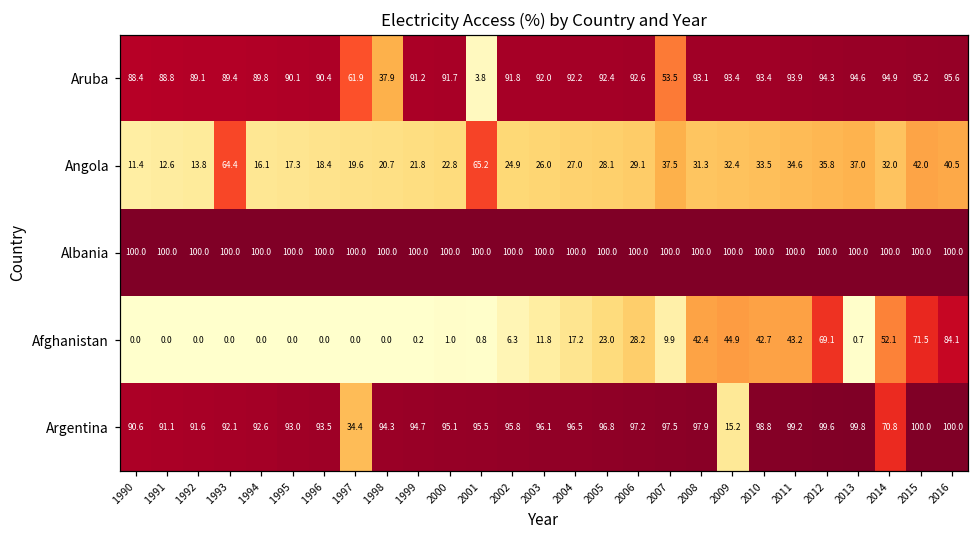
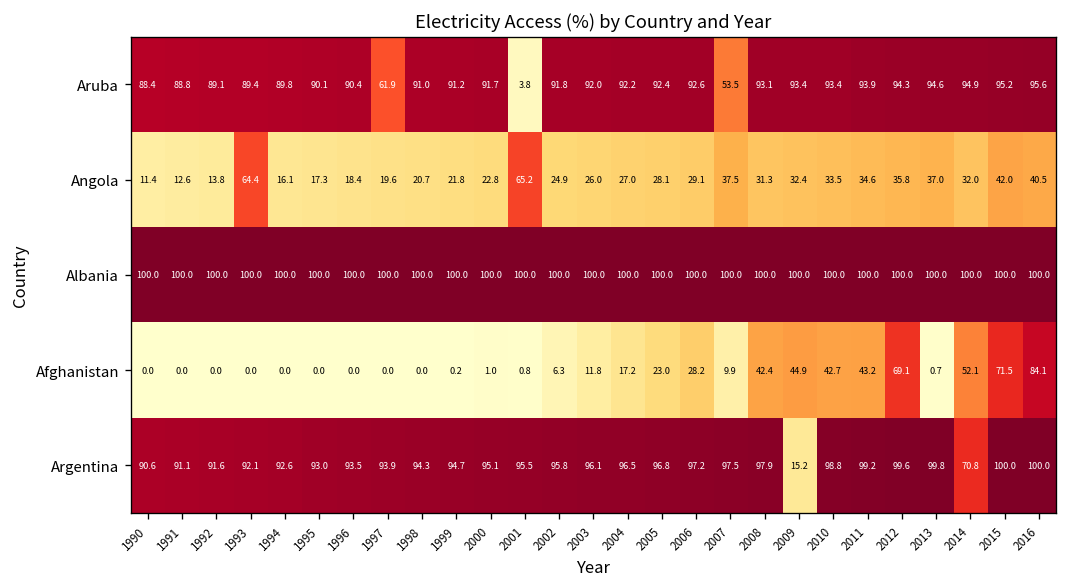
  {
    "Aruba": {
      "1990": 88.4,
      "1991": 88.8,
      "1992": 89.1,
      "1993": 89.4,
      "1994": 89.8,
      "1995": 90.1,
      "1996": 90.4,
      "1997": 61.9,
-     "1998": 37.9,
+     "1998": 91.0,
      "1999": 91.2,
      "2000": 91.7,
      "2001": 3.8,
      "2002": 91.8,
      "2003": 92.0,
      "2004": 92.2,
      "2005": 92.4,
      "2006": 92.6,
      "2007": 53.5,
      "2008": 93.1,
      "2009": 93.4,
      "2010": 93.4,
      "2011": 93.9,
      "2012": 94.3,
      "2013": 94.6,
      "2014": 94.9,
      "2015": 95.2,
      "2016": 95.6
    },
    "Angola": {
      "1990": 11.4,
      "1991": 12.6,
      "1992": 13.8,
      "1993": 64.4,
      "1994": 16.1,
      "1995": 17.3,
      "1996": 18.4,
      "1997": 19.6,
      "1998": 20.7,
      "1999": 21.8,
      "2000": 22.8,
      "2001": 65.2,
      "2002": 24.9,
      "2003": 26.0,
      "2004": 27.0,
      "2005": 28.1,
      "2006": 29.1,
      "2007": 37.5,
      "2008": 31.3,
      "2009": 32.4,
      "2010": 33.5,
      "2011": 34.6,
      "2012": 35.8,
      "2013": 37.0,
      "2014": 32.0,
      "2015": 42.0,
      "2016": 40.5
    },
    "Albania": {
      "1990": 100.0,
      "1991": 100.0,
      "1992": 100.0,
      "1993": 100.0,
      "1994": 100.0,
      "1995": 100.0,
      "1996": 100.0,
      "1997": 100.0,
      "1998": 100.0,
      "1999": 100.0,
      "2000": 100.0,
      "2001": 100.0,
      "2002": 100.0,
      "2003": 100.0,
      "2004": 100.0,
      "2005": 100.0,
      "2006": 100.0,
      "2007": 100.0,
      "2008": 100.0,
      "2009": 100.0,
      "2010": 100.0,
      "2011": 100.0,
      "2012": 100.0,
      "2013": 100.0,
      "2014": 100.0,
      "2015": 100.0,
      "2016": 100.0
    },
    "Afghanistan": {
      "1990": 0.0,
      "1991": 0.0,
      "1992": 0.0,
      "1993": 0.0,
      "1994": 0.0,
      "1995": 0.0,
      "1996": 0.0,
      "1997": 0.0,
      "1998": 0.0,
      "1999": 0.2,
      "2000": 1.0,
      "2001": 0.8,
      "2002": 6.3,
      "2003": 11.8,
      "2004": 17.2,
      "2005": 23.0,
      "2006": 28.2,
      "2007": 9.9,
      "2008": 42.4,
      "2009": 44.9,
      "2010": 42.7,
      "2011": 43.2,
      "2012": 69.1,
      "2013": 0.7,
      "2014": 52.1,
      "2015": 71.5,
      "2016": 84.1
    },
    "Argentina": {
      "1990": 90.6,
      "1991": 91.1,
      "1992": 91.6,
      "1993": 92.1,
      "1994": 92.6,
      "1995": 93.0,
      "1996": 93.5,
-     "1997": 34.4,
+     "1997": 93.9,
      "1998": 94.3,
      "1999": 94.7,
      "2000": 95.1,
      "2001": 95.5,
      "2002": 95.8,
      "2003": 96.1,
      "2004": 96.5,
      "2005": 96.8,
      "2006": 97.2,
      "2007": 97.5,
      "2008": 97.9,
      "2009": 15.2,
      "2010": 98.8,
      "2011": 99.2,
      "2012": 99.6,
      "2013": 99.8,
      "2014": 70.8,
      "2015": 100.0,
      "2016": 100.0
    }
  }
